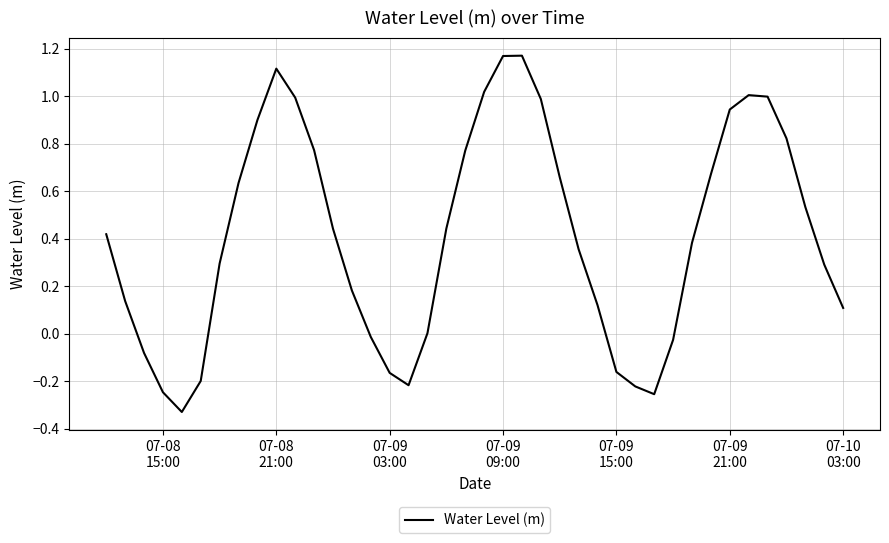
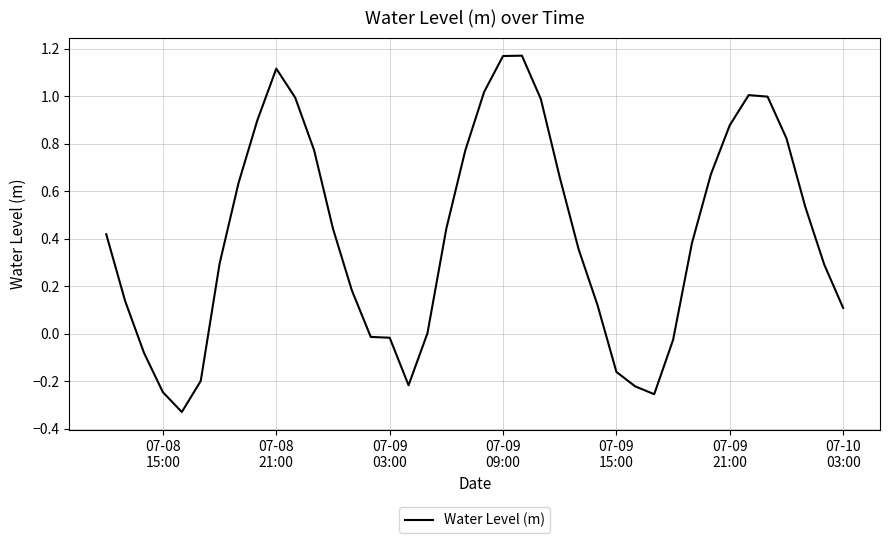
  {
    "07-08 15:00": -0.25,
    "07-08 21:00": 1.12,
-   "07-09 03:00": -0.17,
+   "07-09 03:00": -0.02,
    "07-09 09:00": 1.17,
    "07-09 15:00": -0.16,
-   "07-09 21:00": 0.94,
+   "07-09 21:00": 0.88,
    "07-10 03:00": 0.11
  }
